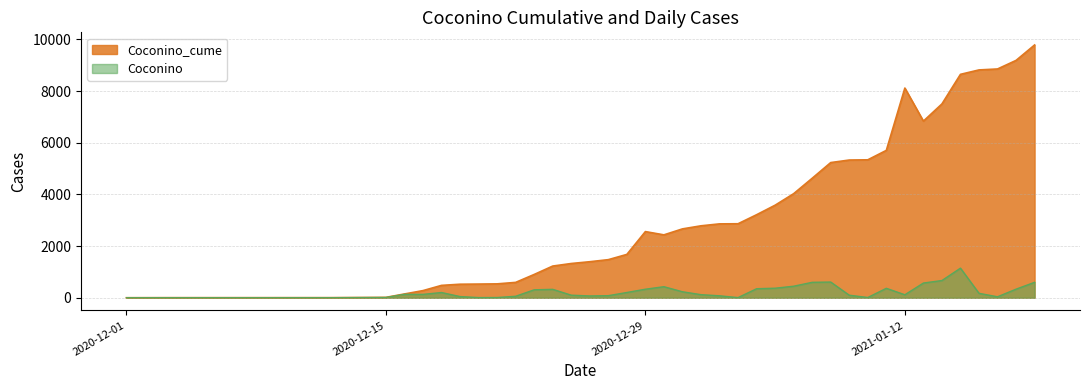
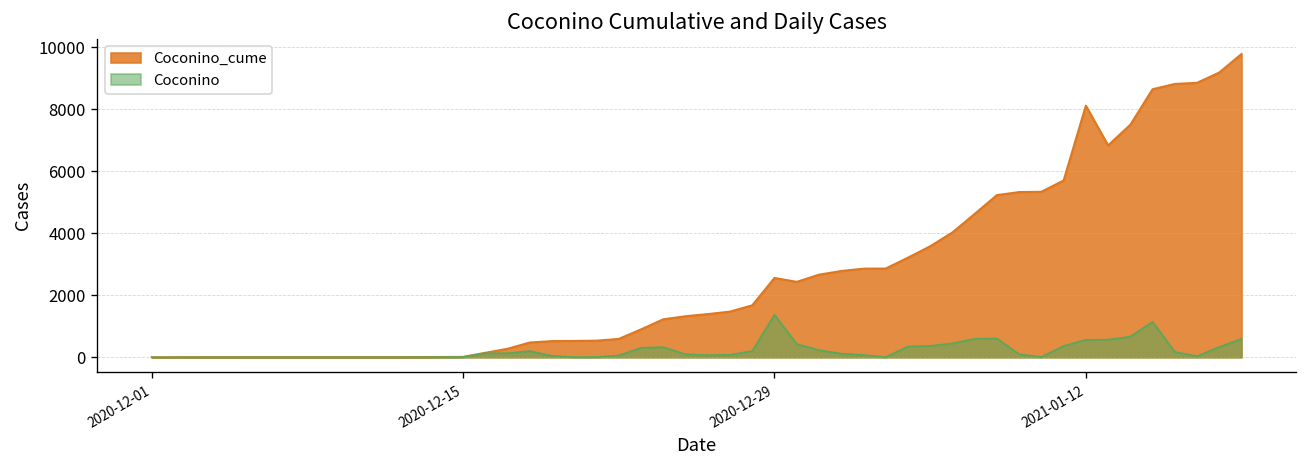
  {
    "Coconino_cume": {
      "2020-12-29": 2600,
      "2021-01-12": 8100
    },
    "Coconino": {
-     "2020-12-29": 300,
-     "2021-01-12": 100
+     "2020-12-29": 1400,
+     "2021-01-12": 600
    }
  }
